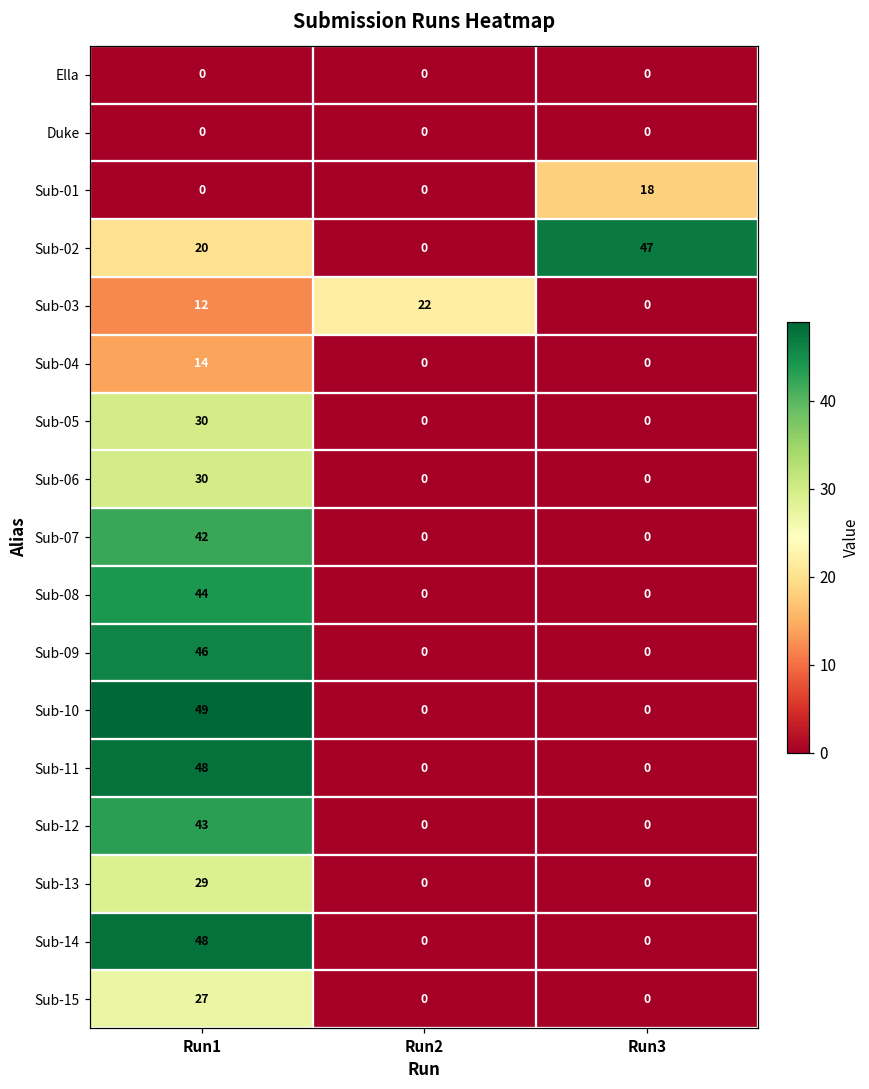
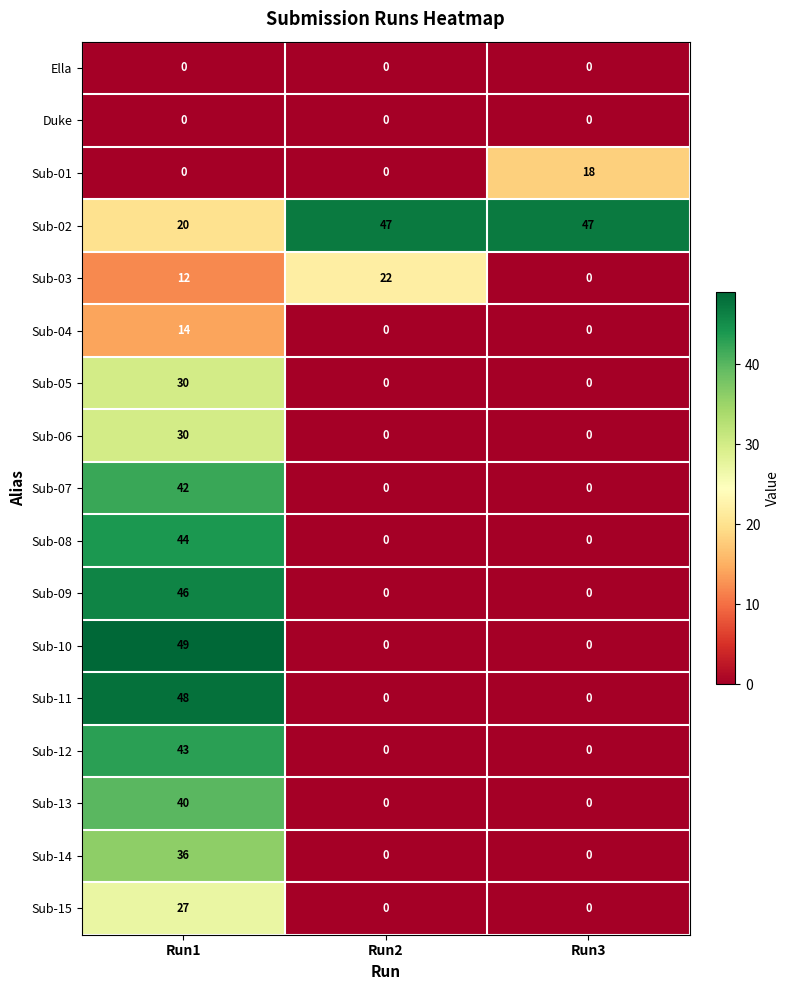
  {
    "Ella": {
      "Run1": 0,
      "Run2": 0,
      "Run3": 0
    },
    "Duke": {
      "Run1": 0,
      "Run2": 0,
      "Run3": 0
    },
    "Sub-01": {
      "Run1": 0,
      "Run2": 0,
      "Run3": 18
    },
    "Sub-02": {
      "Run1": 20,
-     "Run2": 0,
+     "Run2": 47,
      "Run3": 47
    },
    "Sub-03": {
      "Run1": 12,
      "Run2": 22,
      "Run3": 0
    },
    "Sub-04": {
      "Run1": 14,
      "Run2": 0,
      "Run3": 0
    },
    "Sub-05": {
      "Run1": 30,
      "Run2": 0,
      "Run3": 0
    },
    "Sub-06": {
      "Run1": 30,
      "Run2": 0,
      "Run3": 0
    },
    "Sub-07": {
      "Run1": 42,
      "Run2": 0,
      "Run3": 0
    },
    "Sub-08": {
      "Run1": 44,
      "Run2": 0,
      "Run3": 0
    },
    "Sub-09": {
      "Run1": 46,
      "Run2": 0,
      "Run3": 0
    },
    "Sub-10": {
      "Run1": 49,
      "Run2": 0,
      "Run3": 0
    },
    "Sub-11": {
      "Run1": 48,
      "Run2": 0,
      "Run3": 0
    },
    "Sub-12": {
      "Run1": 43,
      "Run2": 0,
      "Run3": 0
    },
    "Sub-13": {
-     "Run1": 29,
+     "Run1": 40,
      "Run2": 0,
      "Run3": 0
    },
    "Sub-14": {
-     "Run1": 48,
+     "Run1": 36,
      "Run2": 0,
      "Run3": 0
    },
    "Sub-15": {
      "Run1": 27,
      "Run2": 0,
      "Run3": 0
    }
  }
